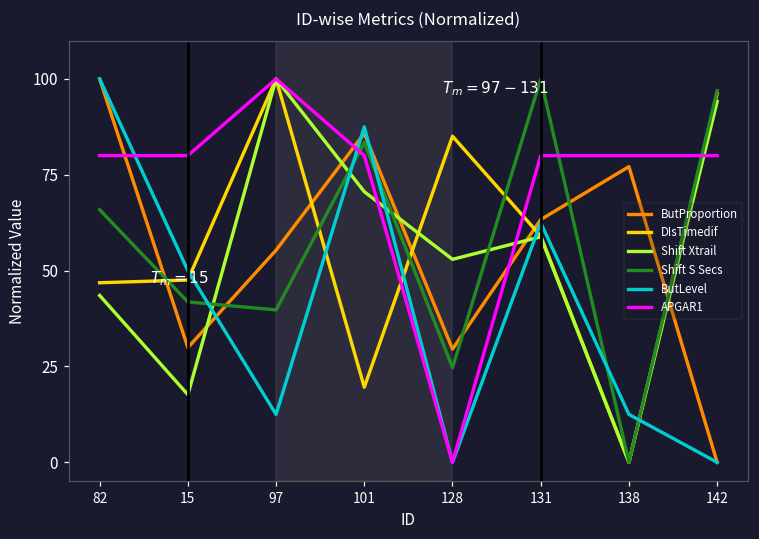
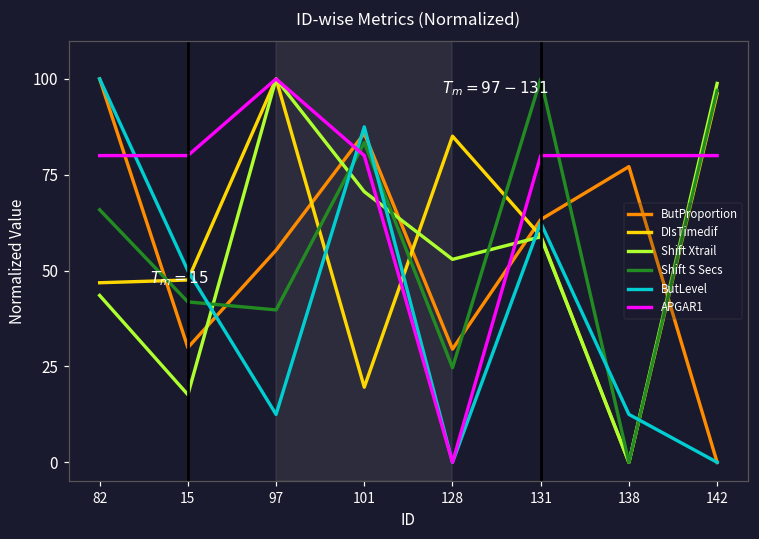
  {
    "ButProportion": {
      "15": 30,
      "97": 55,
      "101": 86,
      "128": 30,
      "131": 63,
      "138": 77
    },
    "DIsTimedif": {
      "82": 47,
      "15": 48,
      "101": 20,
      "128": 85,
      "142": 96
    },
    "Shift Xtrail": {
      "82": 44,
      "15": 18,
      "101": 71,
      "128": 53,
-     "142": 94
+     "142": 99
    },
    "Shift S Secs": {
      "82": 66,
      "15": 42,
      "97": 40,
      "101": 83,
      "128": 25,
      "131": 100,
      "142": 97
    },
    "ButLevel": {
      "15": 50,
      "97": 13,
      "101": 88,
      "131": 63,
      "138": 13
    },
    "APGAR1": {
      "82": 80,
      "15": 80,
      "101": 80,
      "131": 80,
      "138": 80,
      "142": 80
    }
  }
